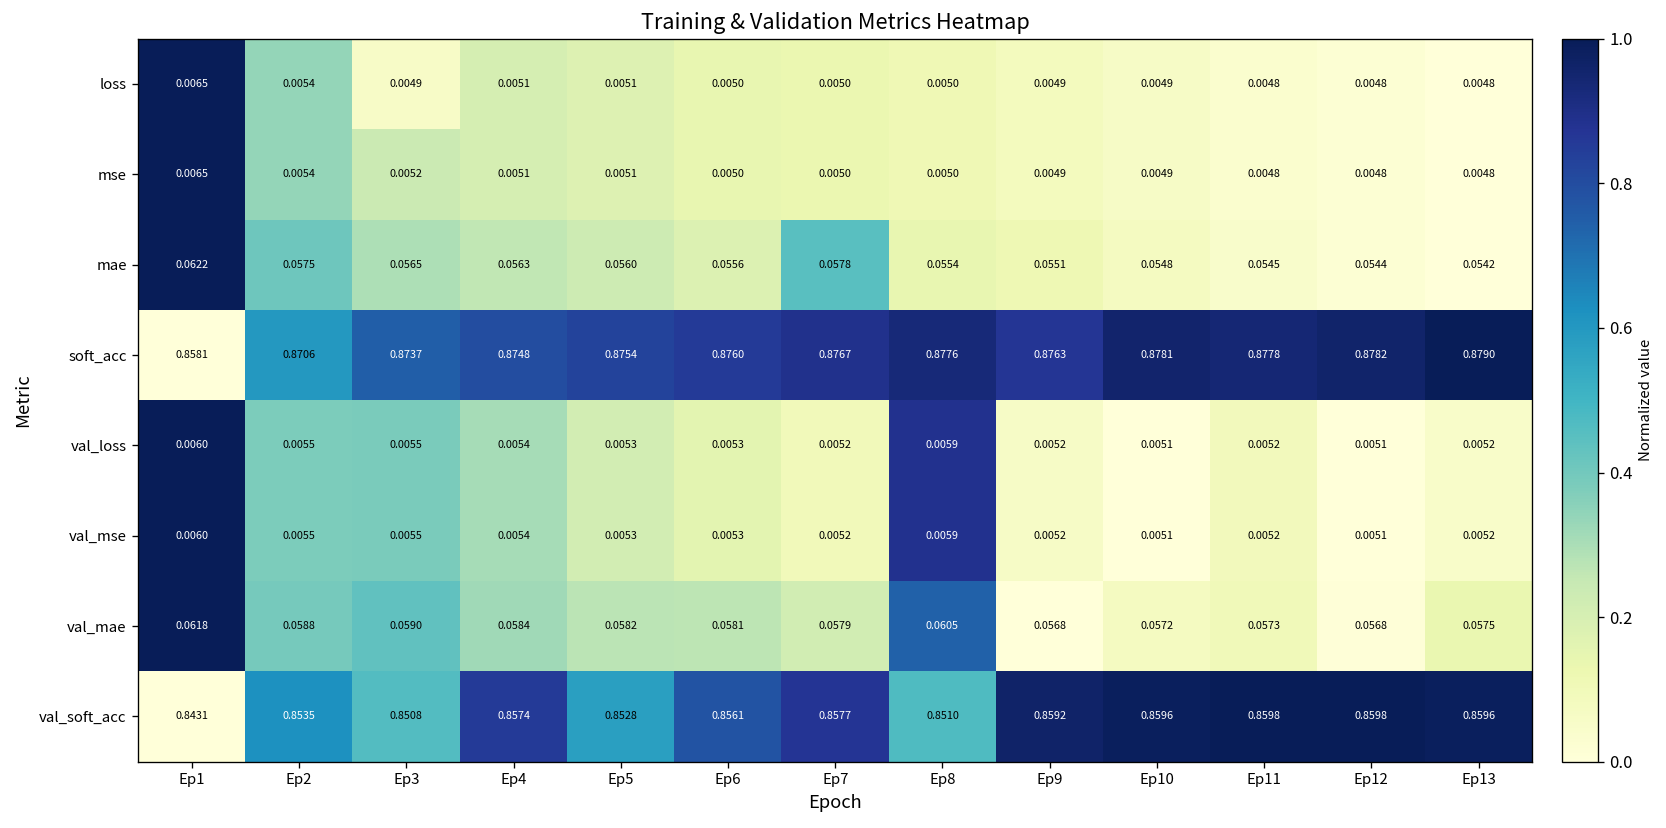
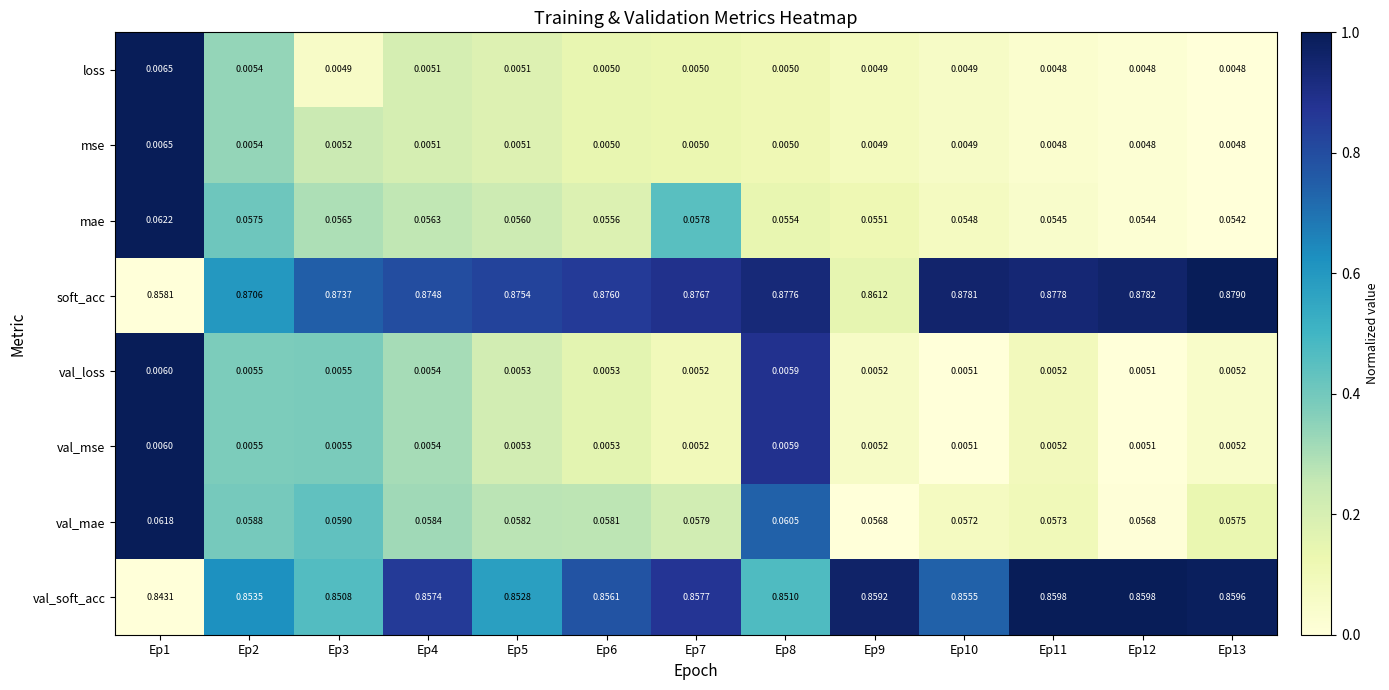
  {
    "loss": {
      "Ep1": 0.0065,
      "Ep2": 0.0054,
      "Ep3": 0.0049,
      "Ep4": 0.0051,
      "Ep5": 0.0051,
      "Ep6": 0.0050,
      "Ep7": 0.0050,
      "Ep8": 0.0050,
      "Ep9": 0.0049,
      "Ep10": 0.0049,
      "Ep11": 0.0048,
      "Ep12": 0.0048,
      "Ep13": 0.0048
    },
    "mse": {
      "Ep1": 0.0065,
      "Ep2": 0.0054,
      "Ep3": 0.0052,
      "Ep4": 0.0051,
      "Ep5": 0.0051,
      "Ep6": 0.0050,
      "Ep7": 0.0050,
      "Ep8": 0.0050,
      "Ep9": 0.0049,
      "Ep10": 0.0049,
      "Ep11": 0.0048,
      "Ep12": 0.0048,
      "Ep13": 0.0048
    },
    "mae": {
      "Ep1": 0.0622,
      "Ep2": 0.0575,
      "Ep3": 0.0565,
      "Ep4": 0.0563,
      "Ep5": 0.0560,
      "Ep6": 0.0556,
      "Ep7": 0.0578,
      "Ep8": 0.0554,
      "Ep9": 0.0551,
      "Ep10": 0.0548,
      "Ep11": 0.0545,
      "Ep12": 0.0544,
      "Ep13": 0.0542
    },
    "soft_acc": {
      "Ep1": 0.8581,
      "Ep2": 0.8706,
      "Ep3": 0.8737,
      "Ep4": 0.8748,
      "Ep5": 0.8754,
      "Ep6": 0.8760,
      "Ep7": 0.8767,
      "Ep8": 0.8776,
-     "Ep9": 0.8763,
+     "Ep9": 0.8612,
      "Ep10": 0.8781,
      "Ep11": 0.8778,
      "Ep12": 0.8782,
      "Ep13": 0.8790
    },
    "val_loss": {
      "Ep1": 0.0060,
      "Ep2": 0.0055,
      "Ep3": 0.0055,
      "Ep4": 0.0054,
      "Ep5": 0.0053,
      "Ep6": 0.0053,
      "Ep7": 0.0052,
      "Ep8": 0.0059,
      "Ep9": 0.0052,
      "Ep10": 0.0051,
      "Ep11": 0.0052,
      "Ep12": 0.0051,
      "Ep13": 0.0052
    },
    "val_mse": {
      "Ep1": 0.0060,
      "Ep2": 0.0055,
      "Ep3": 0.0055,
      "Ep4": 0.0054,
      "Ep5": 0.0053,
      "Ep6": 0.0053,
      "Ep7": 0.0052,
      "Ep8": 0.0059,
      "Ep9": 0.0052,
      "Ep10": 0.0051,
      "Ep11": 0.0052,
      "Ep12": 0.0051,
      "Ep13": 0.0052
    },
    "val_mae": {
      "Ep1": 0.0618,
      "Ep2": 0.0588,
      "Ep3": 0.0590,
      "Ep4": 0.0584,
      "Ep5": 0.0582,
      "Ep6": 0.0581,
      "Ep7": 0.0579,
      "Ep8": 0.0605,
      "Ep9": 0.0568,
      "Ep10": 0.0572,
      "Ep11": 0.0573,
      "Ep12": 0.0568,
      "Ep13": 0.0575
    },
    "val_soft_acc": {
      "Ep1": 0.8431,
      "Ep2": 0.8535,
      "Ep3": 0.8508,
      "Ep4": 0.8574,
      "Ep5": 0.8528,
      "Ep6": 0.8561,
      "Ep7": 0.8577,
      "Ep8": 0.8510,
      "Ep9": 0.8592,
-     "Ep10": 0.8596,
+     "Ep10": 0.8555,
      "Ep11": 0.8598,
      "Ep12": 0.8598,
      "Ep13": 0.8596
    }
  }
